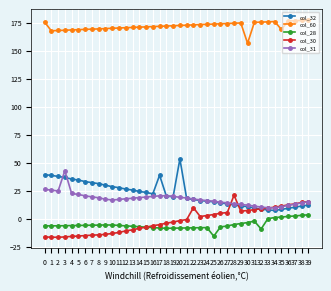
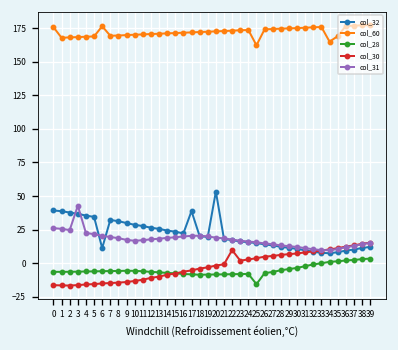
  {
    "col_32": {
      "0": 39,
      "1": 39,
      "2": 38,
      "3": 37,
      "4": 35,
      "5": 34,
-     "6": 33,
+     "6": 11,
      "7": 32,
      "8": 31,
      "9": 30,
      "10": 29,
      "11": 28,
      "12": 26,
      "13": 26,
      "14": 24,
      "15": 23,
      "17": 39,
      "20": 53,
      "34": 7,
      "35": 8,
      "36": 9,
      "37": 10,
      "38": 11,
      "39": 12
    },
    "col_60": {
      "0": 176,
      "1": 168,
      "2": 168,
      "3": 168,
      "4": 169,
      "5": 169,
-     "6": 169,
+     "6": 176,
      "7": 169,
      "8": 170,
      "9": 170,
      "10": 170,
      "11": 170,
      "12": 171,
      "13": 171,
      "14": 171,
      "15": 171,
      "16": 172,
      "17": 172,
      "18": 172,
      "19": 172,
      "20": 173,
      "21": 173,
      "22": 173,
      "23": 173,
      "24": 174,
-     "25": 174,
+     "25": 162,
      "26": 174,
      "27": 174,
      "28": 175,
      "29": 175,
-     "30": 157,
+     "30": 175,
      "31": 175,
      "32": 176,
      "33": 176,
-     "34": 176,
+     "34": 165,
      "35": 169
    },
    "col_28": {
      "0": -6,
      "1": -6,
      "2": -6,
      "3": -6,
      "4": -6,
      "5": -6,
      "6": -6,
      "7": -6,
      "8": -6,
      "9": -6,
      "10": -6,
      "11": -6,
      "12": -7,
      "13": -7,
      "17": -8,
      "18": -9,
      "19": -9,
      "20": -8,
      "21": -8,
      "22": -8,
      "23": -8,
      "24": -8,
      "25": -16,
      "26": -7,
      "27": -7,
      "28": -5,
      "29": -4,
      "30": -4,
      "31": -2,
-     "32": -9,
+     "32": -1,
      "33": 0,
      "34": 1,
      "35": 1,
      "36": 2,
      "37": 2,
      "38": 3,
      "39": 3
    },
    "col_30": {
      "0": -16,
      "1": -17,
      "2": -17,
      "3": -16,
      "4": -16,
      "5": -16,
      "6": -15,
      "7": -15,
      "8": -14,
      "9": -14,
      "10": -13,
      "11": -12,
      "12": -11,
      "13": -10,
      "17": -5,
      "18": -4,
      "19": -3,
      "20": -2,
      "21": -1,
      "22": 10,
      "23": 2,
      "24": 3,
      "25": 4,
      "26": 5,
      "27": 5,
-     "28": 21,
+     "28": 6,
      "29": 7,
      "30": 7
    },
    "col_31": {
      "0": 26,
      "1": 26,
      "2": 25,
      "3": 43,
      "4": 22,
      "5": 22,
      "6": 20,
      "7": 19,
      "8": 19,
      "9": 17,
      "10": 17,
      "11": 17,
      "12": 18,
      "13": 18,
      "14": 19,
      "15": 19,
      "17": 20,
      "20": 19
    }
  }
